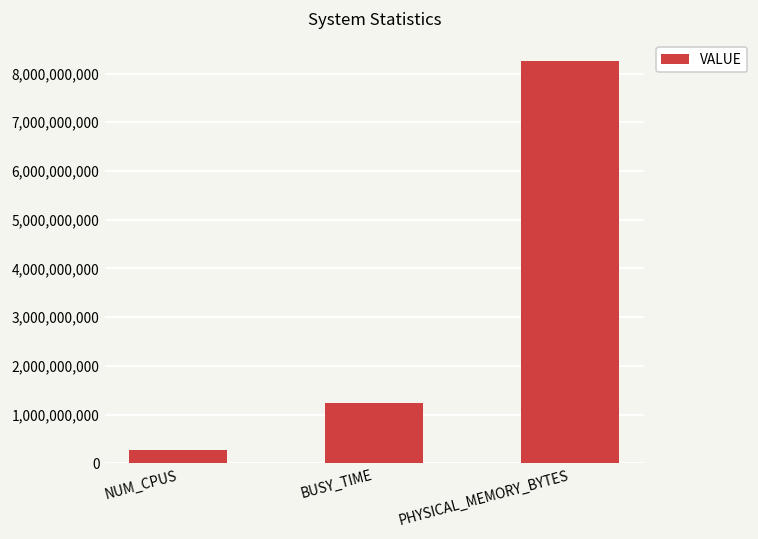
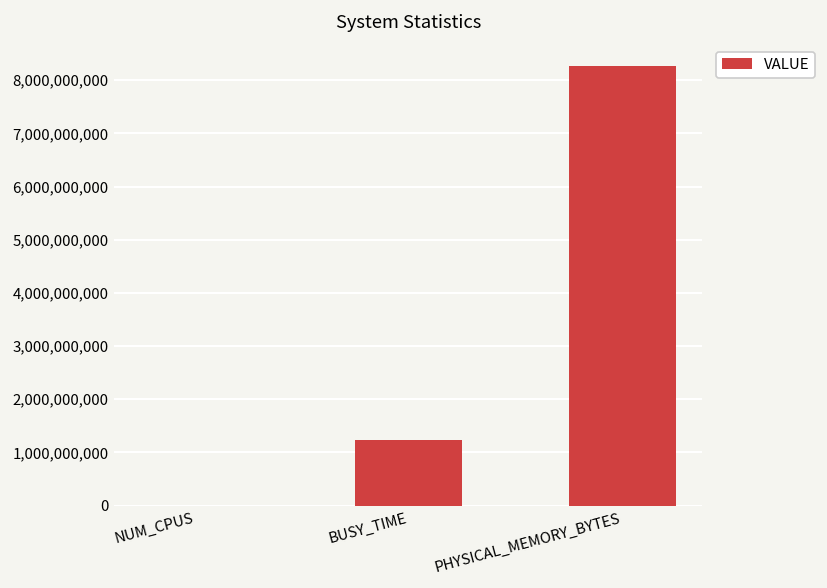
  {
-   "NUM_CPUS": "300,000,000",
+   "NUM_CPUS": "0",
    "BUSY_TIME": "1,200,000,000",
    "PHYSICAL_MEMORY_BYTES": "8,300,000,000"
  }
